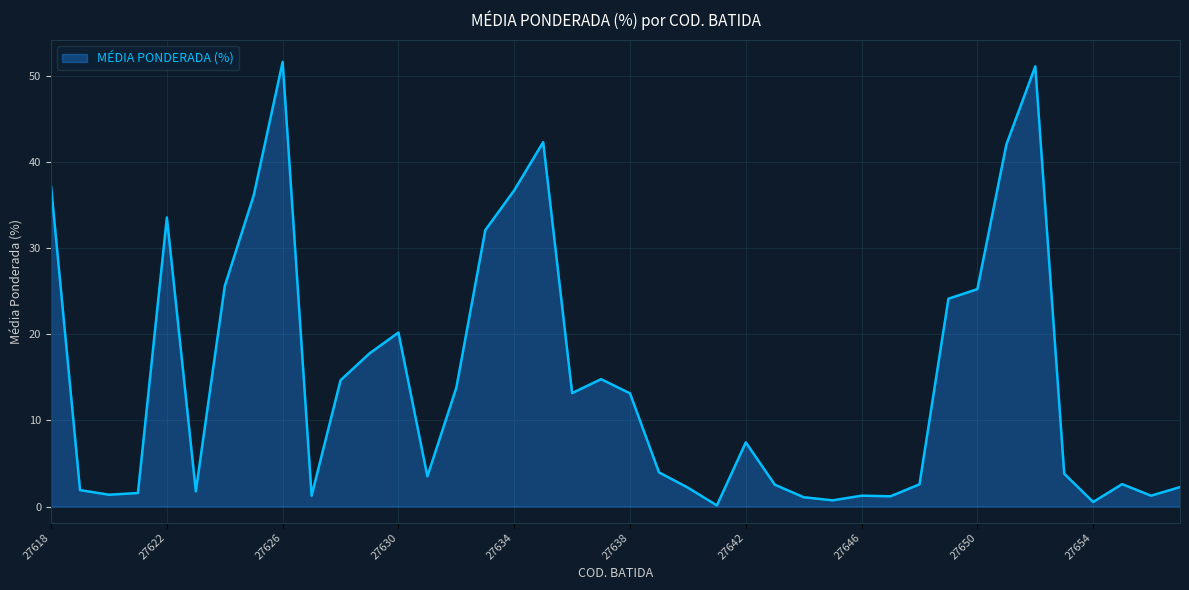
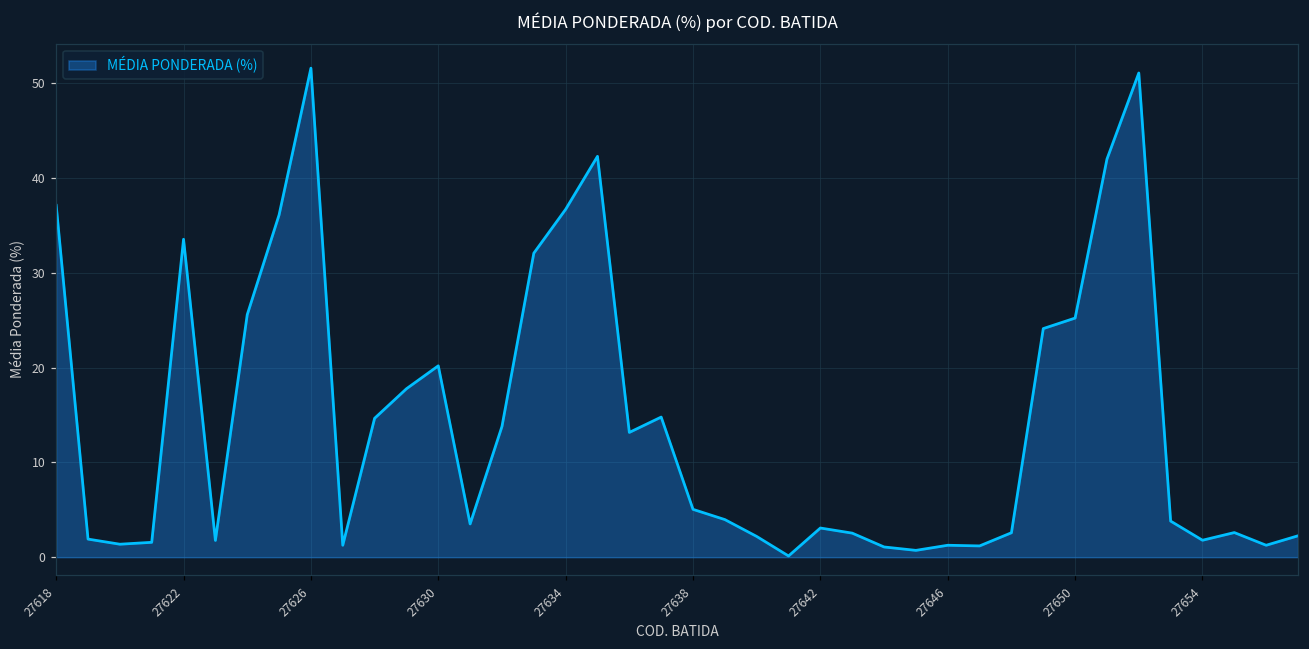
  {
    "27618": 37,
    "27622": 34,
    "27626": 52,
    "27630": 20,
    "27634": 37,
-   "27638": 13,
-   "27642": 7,
+   "27638": 5,
+   "27642": 3,
    "27646": 1,
    "27650": 25,
-   "27654": 1
+   "27654": 2
  }
